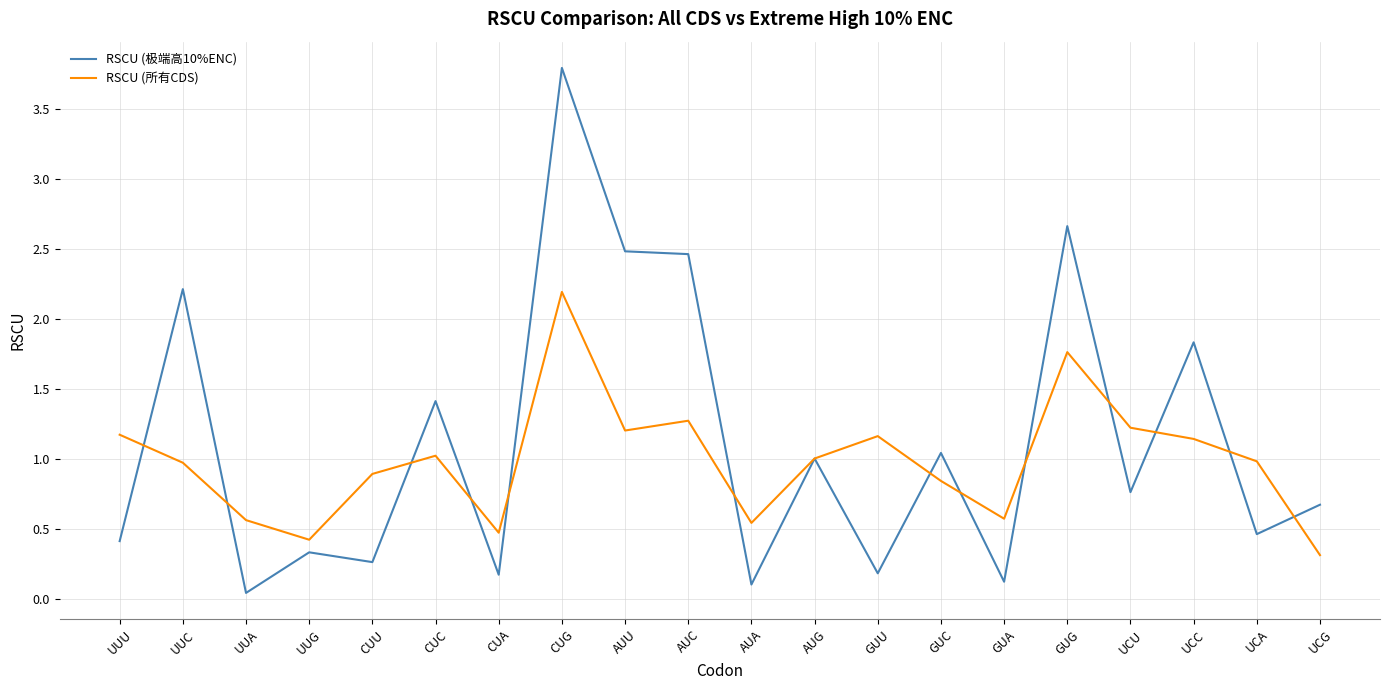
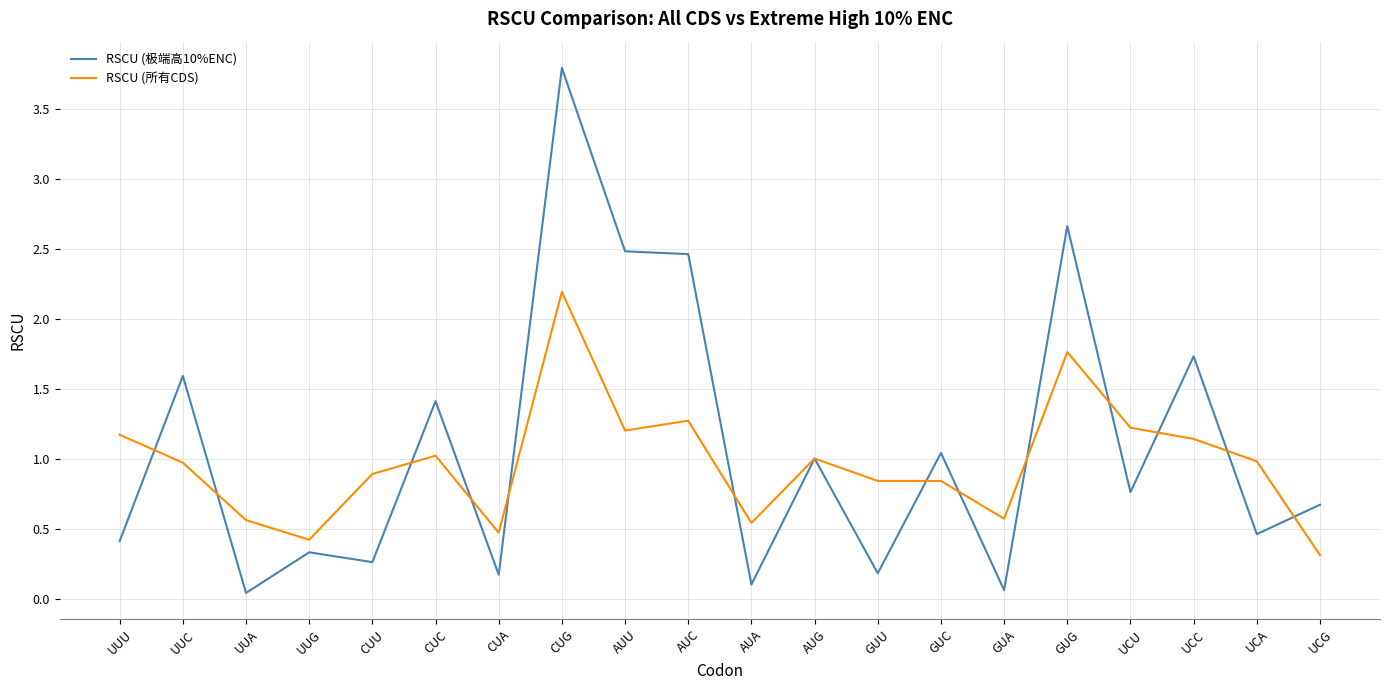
  {
    "RSCU (极端高10%ENC)": {
      "UUU": 0.41,
-     "UUC": 2.21,
+     "UUC": 1.59,
      "UUA": 0.04,
      "UUG": 0.33,
      "CUU": 0.26,
      "CUC": 1.41,
      "CUA": 0.17,
      "CUG": 3.79,
      "AUU": 2.48,
      "AUC": 2.46,
      "AUA": 0.10,
      "GUU": 0.18,
      "GUC": 1.04,
-     "GUA": 0.12,
+     "GUA": 0.06,
      "GUG": 2.66,
      "UCU": 0.76,
-     "UCC": 1.83,
+     "UCC": 1.73,
      "UCA": 0.46,
      "UCG": 0.67
    },
    "RSCU (所有CDS)": {
      "UUU": 1.17,
      "UUC": 0.97,
      "UUA": 0.56,
      "UUG": 0.42,
      "CUU": 0.89,
      "CUC": 1.02,
      "CUA": 0.47,
      "CUG": 2.19,
      "AUU": 1.20,
      "AUC": 1.27,
      "AUA": 0.54,
-     "GUU": 1.16,
+     "GUU": 0.84,
      "GUC": 0.84,
      "GUA": 0.57,
      "GUG": 1.76,
      "UCU": 1.22,
      "UCC": 1.14,
      "UCA": 0.98,
      "UCG": 0.31
    }
  }
